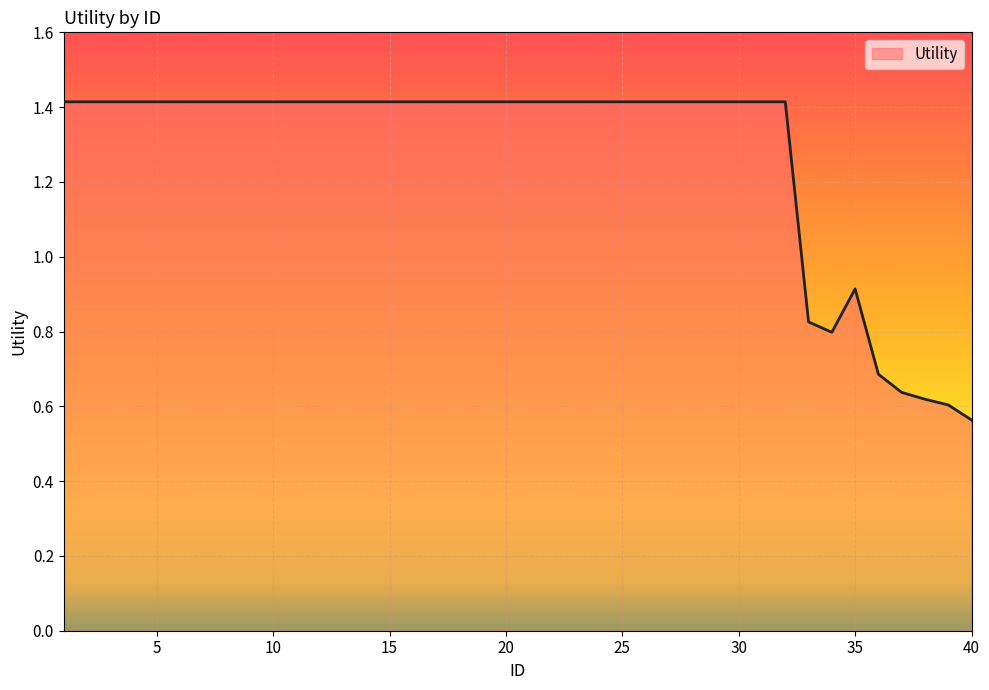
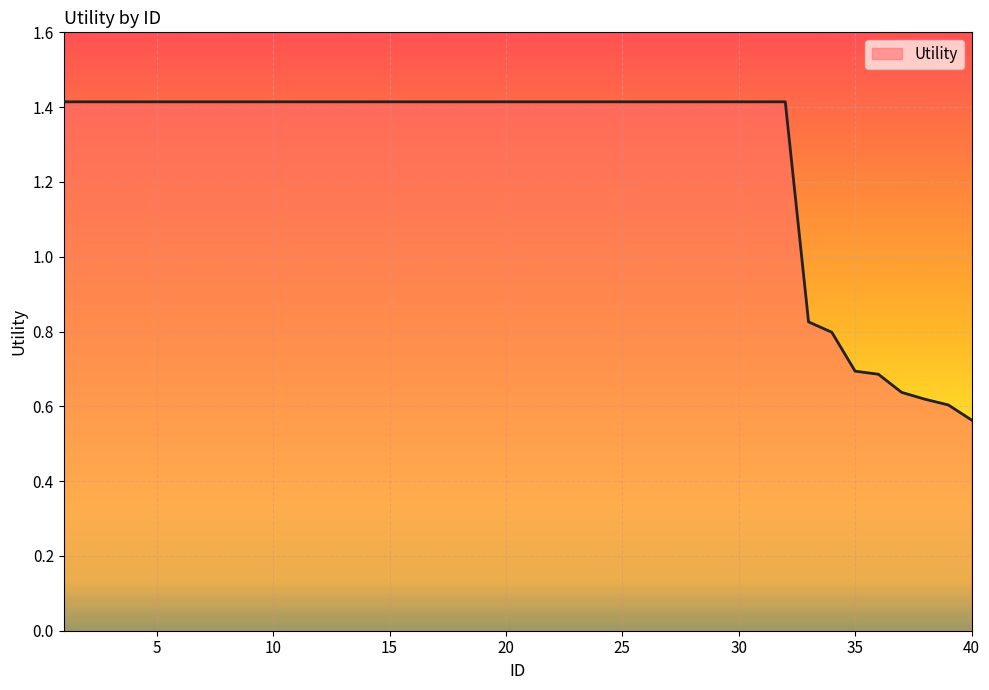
  {
    "5": 1.41,
    "10": 1.41,
    "15": 1.41,
    "20": 1.41,
    "25": 1.41,
    "30": 1.41,
-   "35": 0.91,
+   "35": 0.69,
    "40": 0.56
  }
